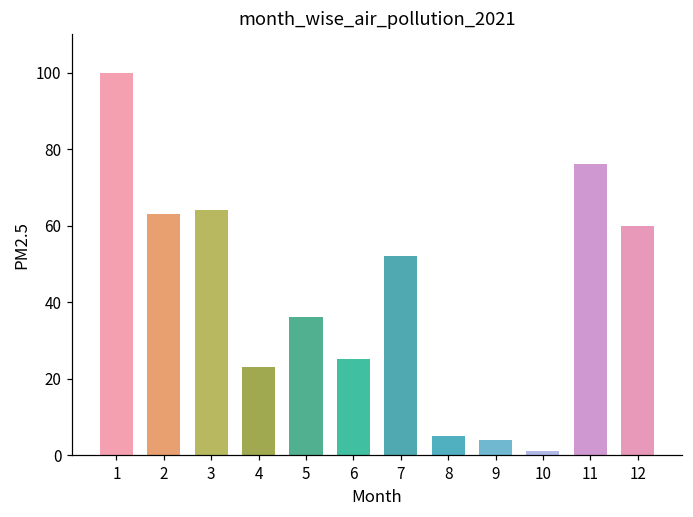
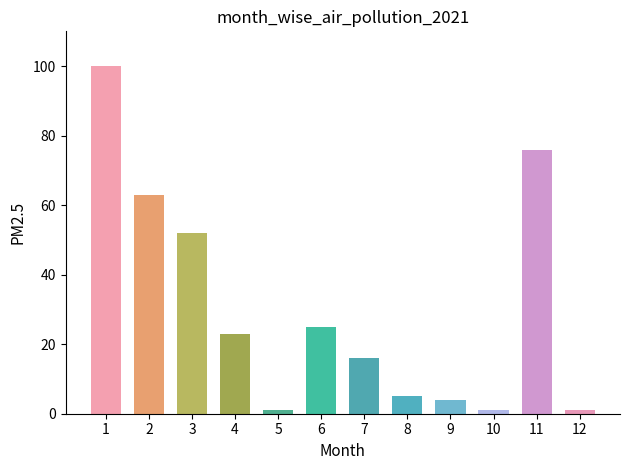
  {
    "1": 100,
    "2": 63,
-   "3": 64,
+   "3": 52,
    "4": 23,
-   "5": 36,
+   "5": 1,
    "6": 25,
-   "7": 52,
+   "7": 16,
    "8": 5,
    "9": 4,
    "10": 1,
    "11": 76,
-   "12": 60
+   "12": 1
  }
